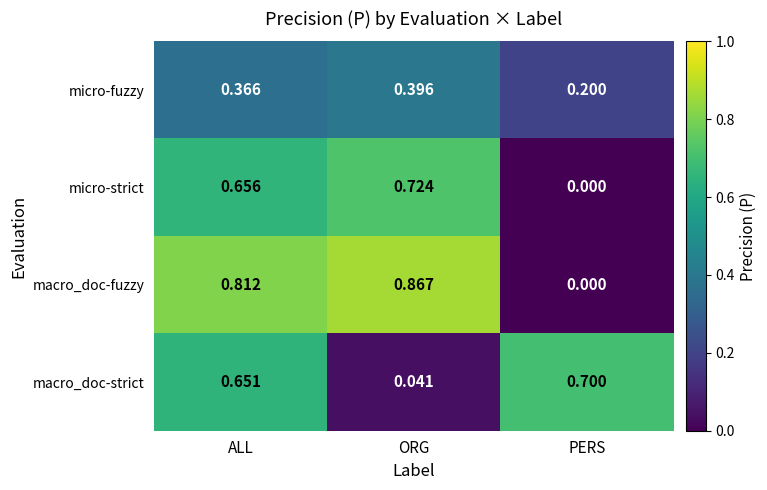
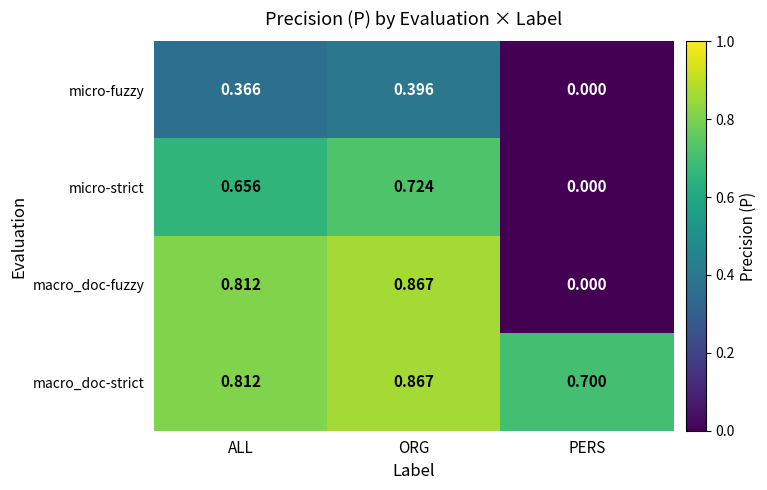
  {
    "micro-fuzzy": {
      "ALL": 0.366,
      "ORG": 0.396,
-     "PERS": 0.200
+     "PERS": 0.000
    },
    "micro-strict": {
      "ALL": 0.656,
      "ORG": 0.724,
      "PERS": 0.000
    },
    "macro_doc-fuzzy": {
      "ALL": 0.812,
      "ORG": 0.867,
      "PERS": 0.000
    },
    "macro_doc-strict": {
-     "ALL": 0.651,
-     "ORG": 0.041,
+     "ALL": 0.812,
+     "ORG": 0.867,
      "PERS": 0.700
    }
  }
